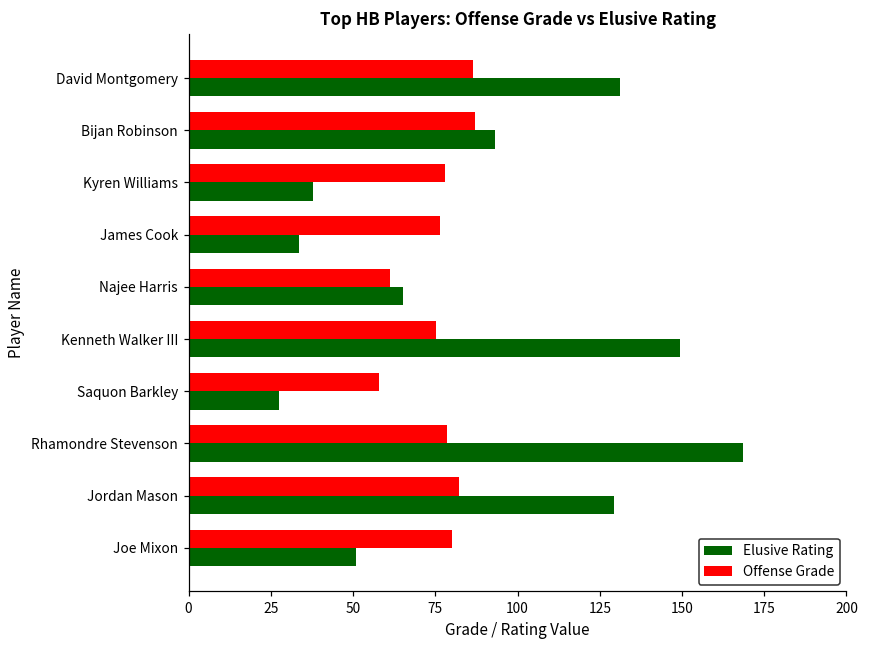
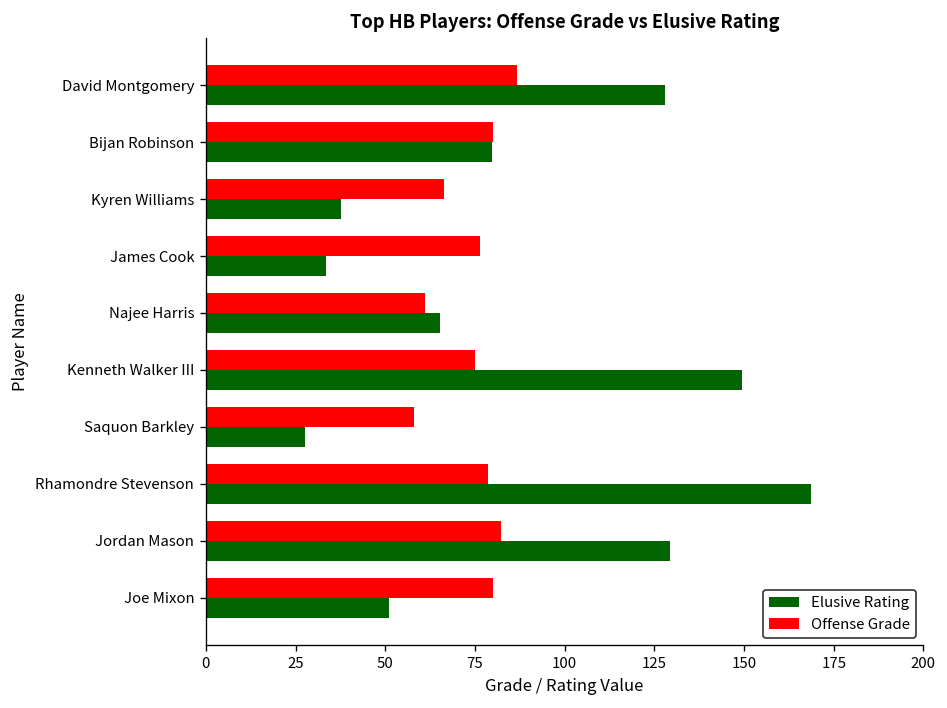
  {
    "Elusive Rating": {
-     "David Montgomery": 131,
-     "Bijan Robinson": 93,
+     "David Montgomery": 128,
+     "Bijan Robinson": 80,
      "Kyren Williams": 38,
      "James Cook": 34,
      "Najee Harris": 65,
      "Kenneth Walker III": 149,
      "Saquon Barkley": 28,
      "Rhamondre Stevenson": 169,
      "Jordan Mason": 129,
      "Joe Mixon": 51
    },
    "Offense Grade": {
      "David Montgomery": 87,
-     "Bijan Robinson": 87,
-     "Kyren Williams": 78,
+     "Bijan Robinson": 80,
+     "Kyren Williams": 67,
      "James Cook": 76,
      "Najee Harris": 61,
      "Kenneth Walker III": 75,
      "Saquon Barkley": 58,
      "Rhamondre Stevenson": 79,
      "Jordan Mason": 82,
      "Joe Mixon": 80
    }
  }
